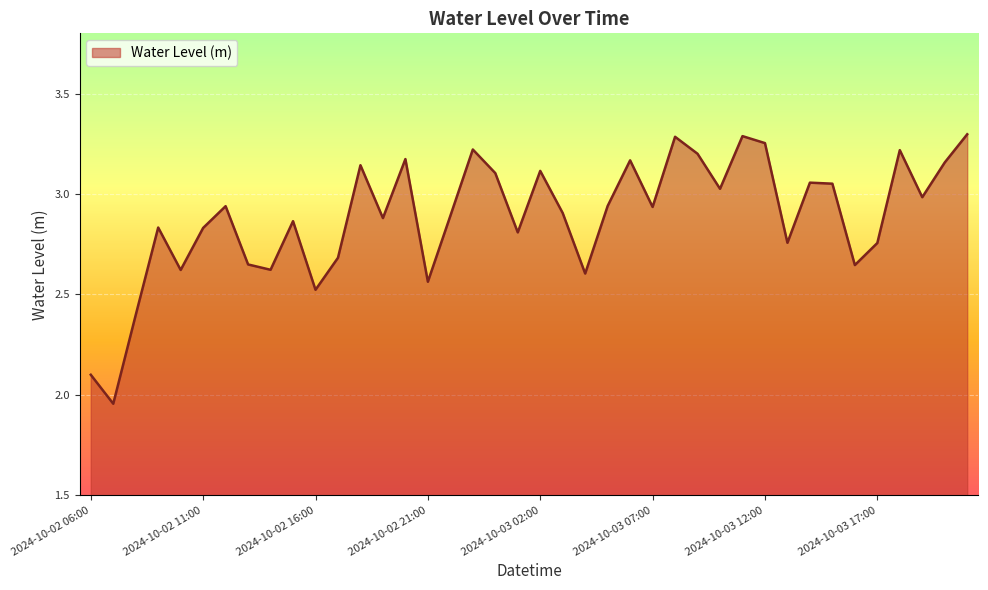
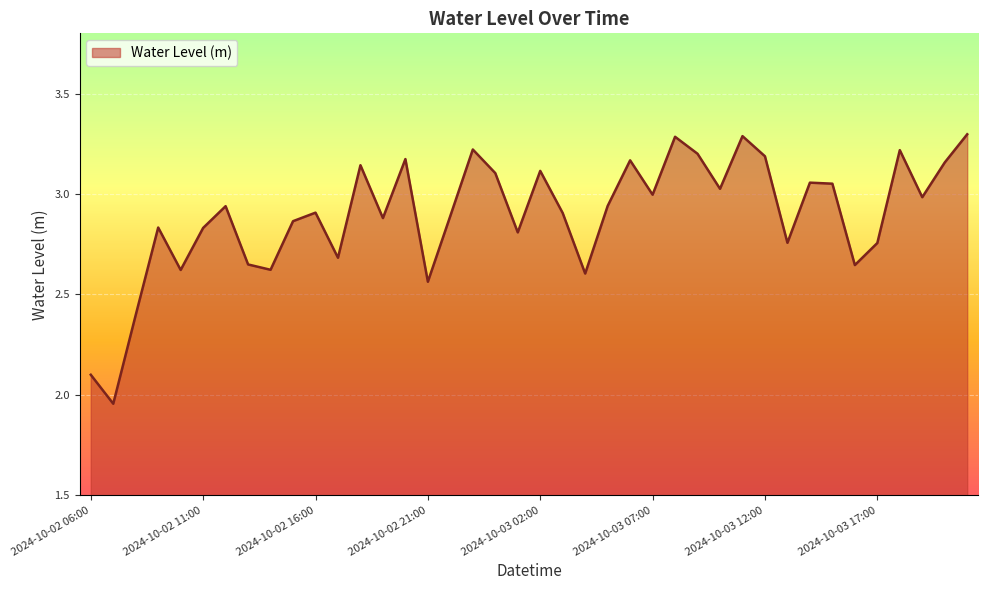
  {
    "2024-10-02 06:00": 2.10,
    "2024-10-02 11:00": 2.83,
-   "2024-10-02 16:00": 2.52,
+   "2024-10-02 16:00": 2.91,
    "2024-10-02 21:00": 2.56,
    "2024-10-03 02:00": 3.12,
-   "2024-10-03 07:00": 2.94,
-   "2024-10-03 12:00": 3.25,
+   "2024-10-03 07:00": 3.00,
+   "2024-10-03 12:00": 3.19,
    "2024-10-03 17:00": 2.76
  }
